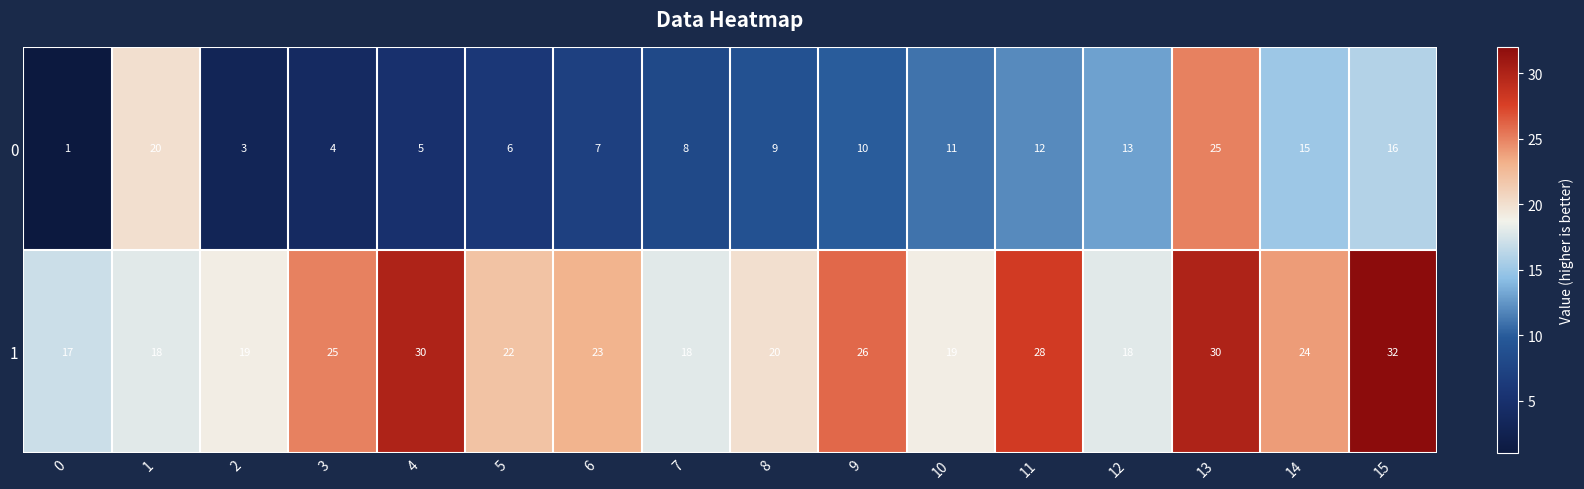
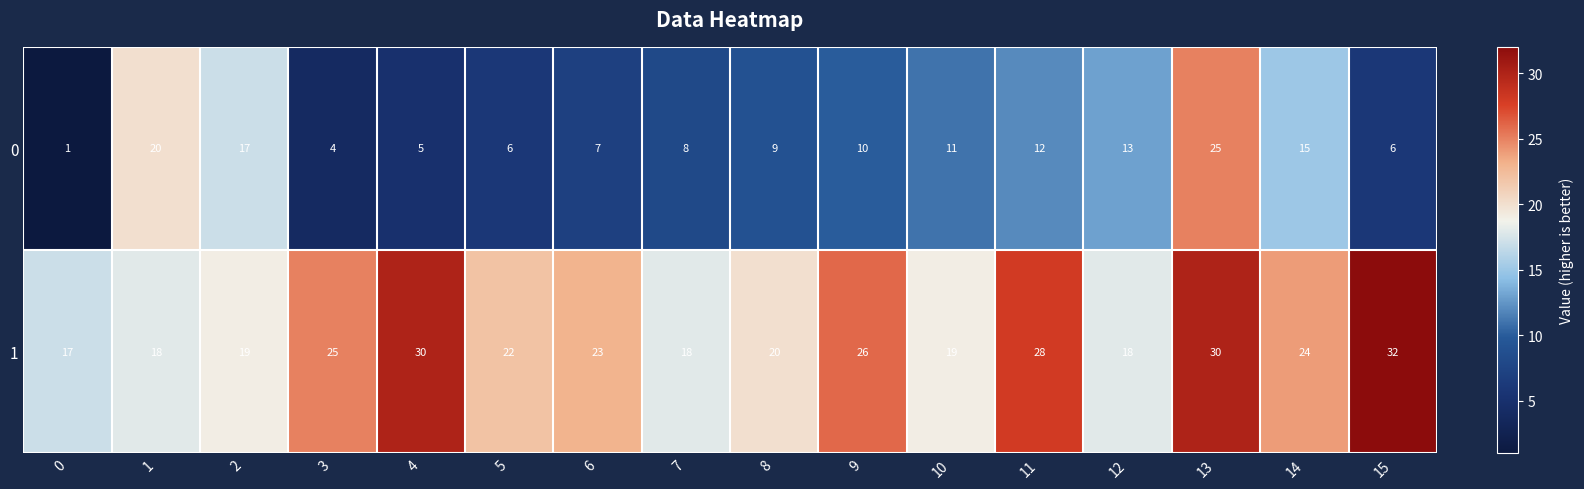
  {
    "0": {
      "0": 1,
      "1": 20,
-     "2": 3,
+     "2": 17,
      "3": 4,
      "4": 5,
      "5": 6,
      "6": 7,
      "7": 8,
      "8": 9,
      "9": 10,
      "10": 11,
      "11": 12,
      "12": 13,
      "13": 25,
      "14": 15,
-     "15": 16
+     "15": 6
    },
    "1": {
      "0": 17,
      "3": 25,
      "4": 30,
      "5": 22,
      "6": 23,
      "8": 20,
      "9": 26,
      "11": 28,
      "13": 30,
      "14": 24,
      "15": 32
    }
  }
